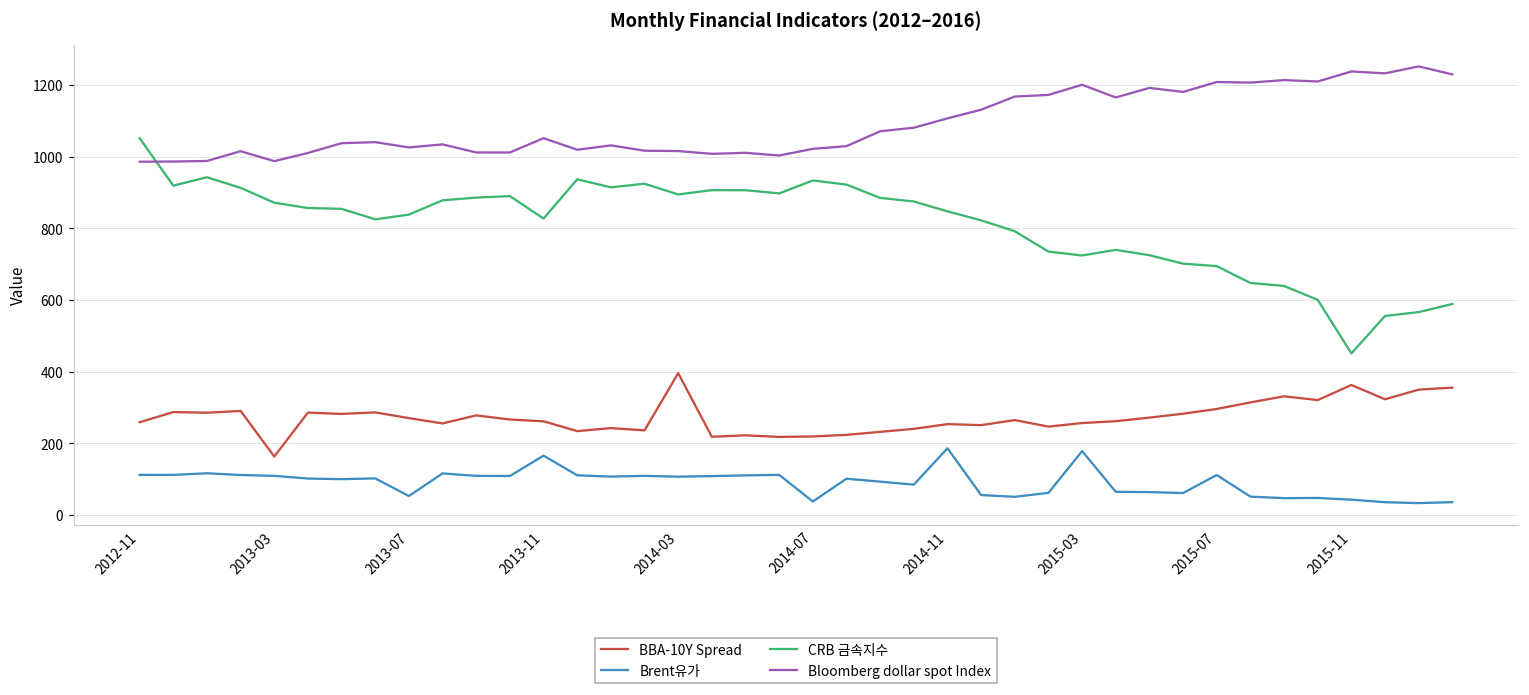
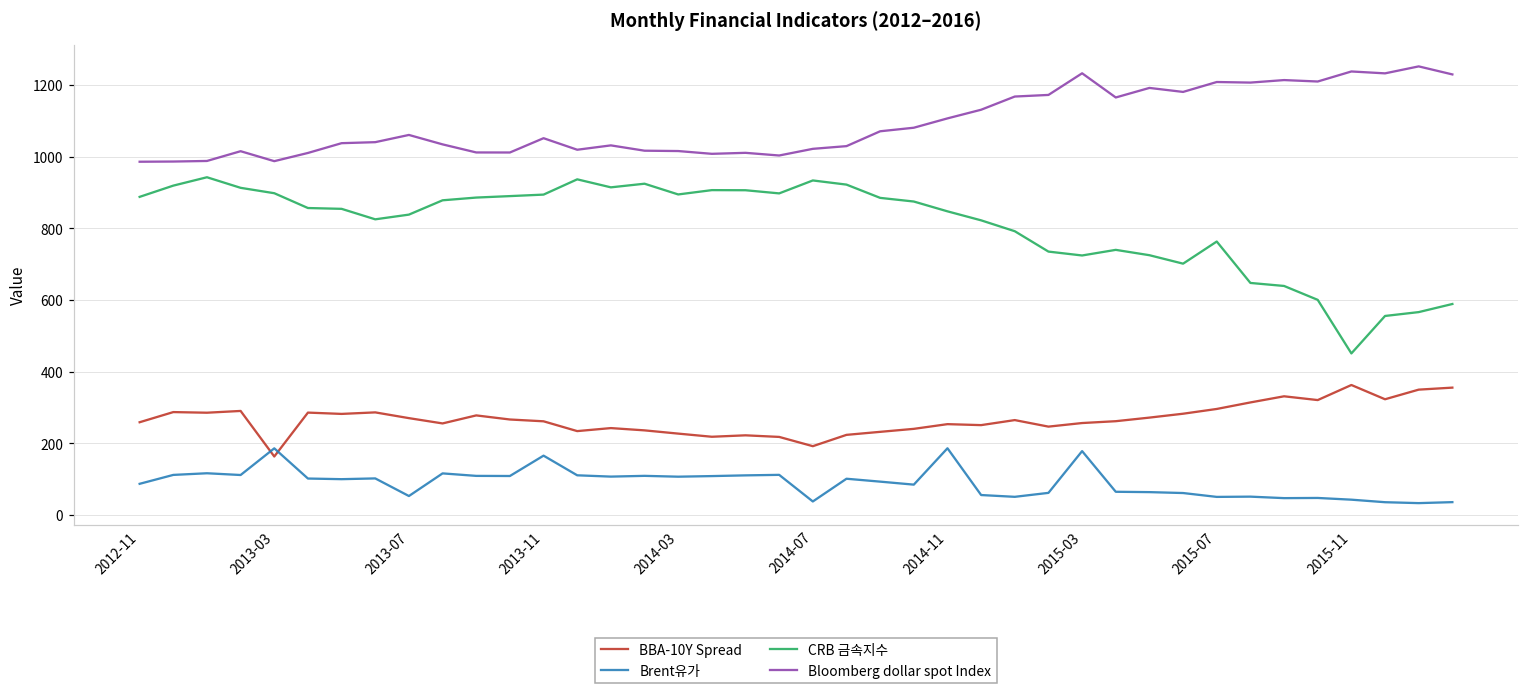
  {
    "BBA-10Y Spread": {
      "2012-11": 260,
      "2013-03": 160,
      "2013-07": 270,
      "2013-11": 260,
-     "2014-03": 400,
-     "2014-07": 220,
+     "2014-03": 230,
+     "2014-07": 190,
      "2014-11": 250,
      "2015-03": 260,
      "2015-07": 300,
      "2015-11": 360
    },
    "Brent유가": {
-     "2012-11": 110,
-     "2013-03": 110,
+     "2012-11": 90,
+     "2013-03": 190,
      "2013-07": 50,
      "2013-11": 170,
      "2014-03": 110,
      "2014-07": 40,
      "2014-11": 190,
      "2015-03": 180,
-     "2015-07": 110,
+     "2015-07": 50,
      "2015-11": 40
    },
    "CRB 금속지수": {
-     "2012-11": 1050,
-     "2013-03": 870,
+     "2012-11": 890,
+     "2013-03": 900,
      "2013-07": 840,
-     "2013-11": 830,
+     "2013-11": 890,
      "2014-03": 890,
      "2014-07": 930,
      "2014-11": 850,
      "2015-03": 720,
-     "2015-07": 690,
+     "2015-07": 760,
      "2015-11": 450
    },
    "Bloomberg dollar spot Index": {
      "2012-11": 990,
      "2013-03": 990,
-     "2013-07": 1030,
+     "2013-07": 1060,
      "2013-11": 1050,
      "2014-03": 1020,
      "2014-07": 1020,
      "2014-11": 1110,
-     "2015-03": 1200,
+     "2015-03": 1230,
      "2015-07": 1210,
      "2015-11": 1240
    }
  }
